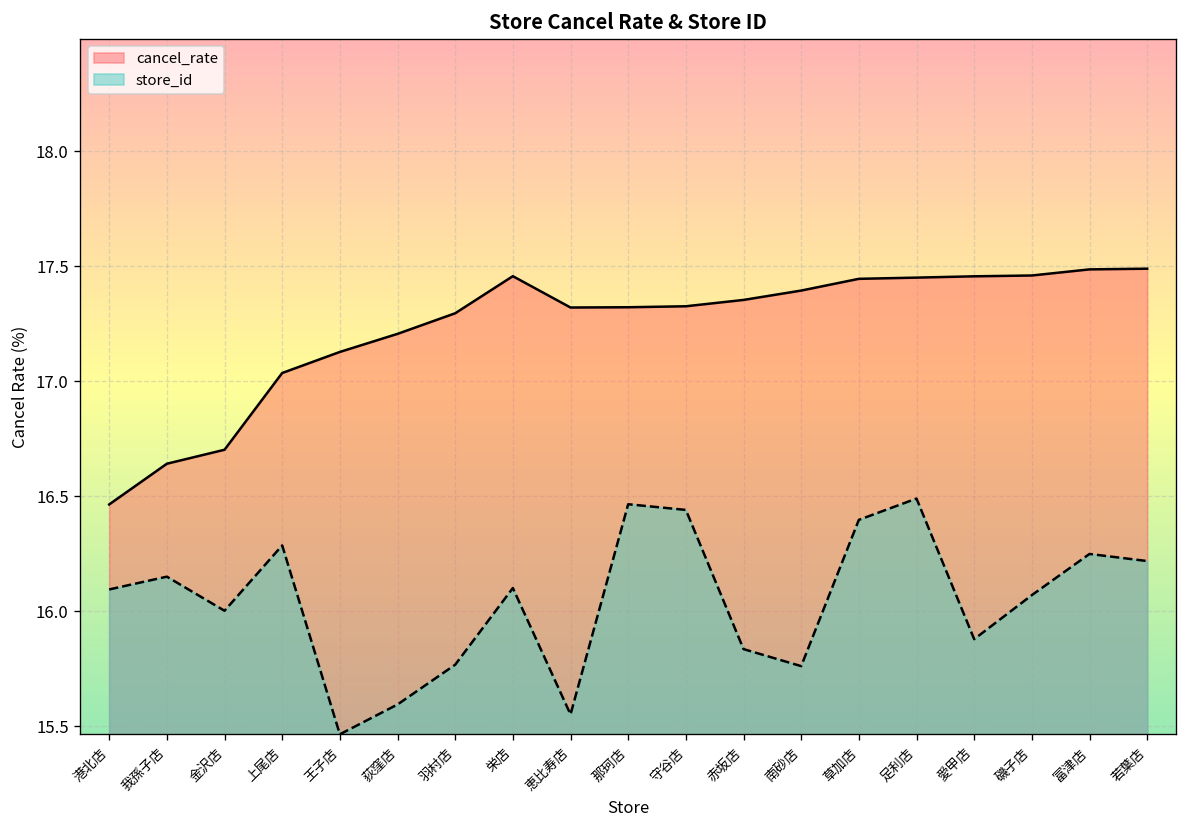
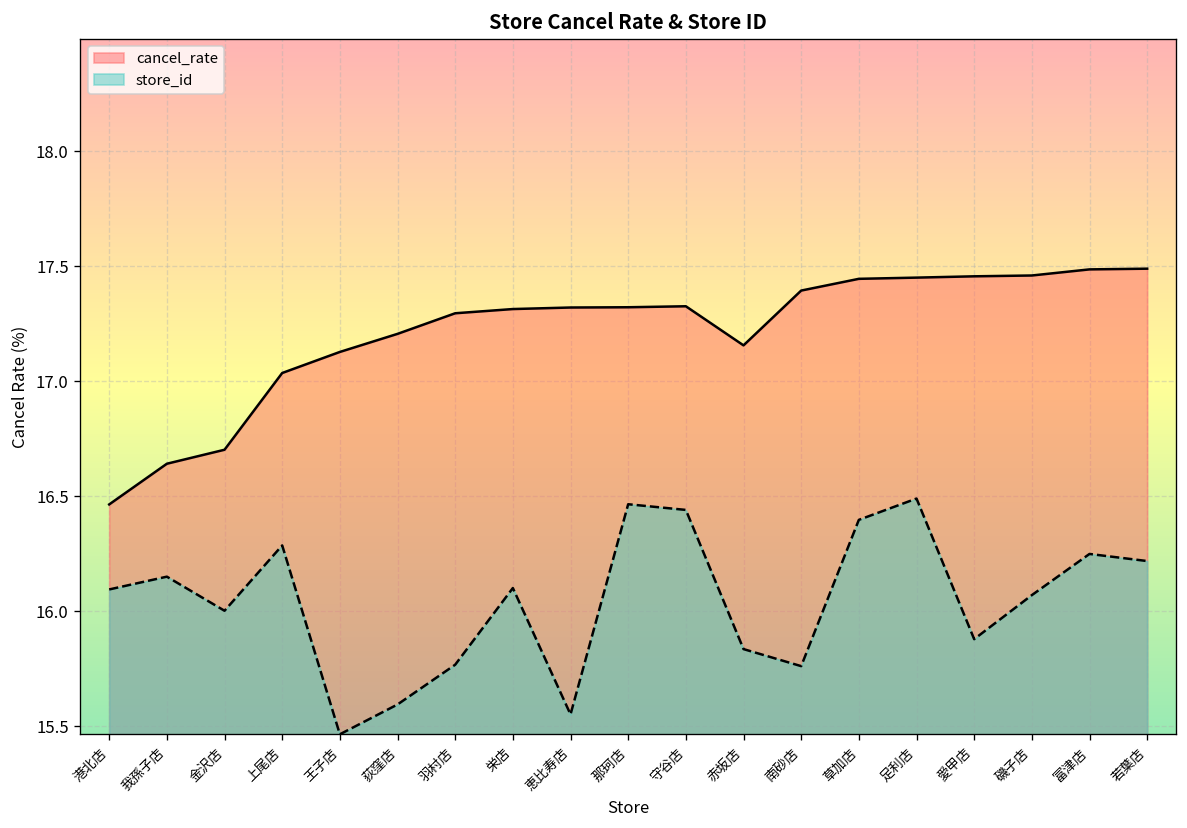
  {
    "cancel_rate": {
      "港北店": 16.46,
      "我孫子店": 16.64,
      "金沢店": 16.70,
      "上尾店": 17.04,
      "王子店": 17.13,
      "荻窪店": 17.21,
      "羽村店": 17.30,
-     "栄店": 17.46,
+     "栄店": 17.31,
      "恵比寿店": 17.32,
      "那珂店": 17.32,
      "守谷店": 17.33,
-     "赤坂店": 17.35,
+     "赤坂店": 17.16,
      "南砂店": 17.39,
      "草加店": 17.45,
      "足利店": 17.45,
      "愛甲店": 17.46,
      "磯子店": 17.46,
      "富津店": 17.49,
      "若葉店": 17.49
    },
    "store_id": {
      "港北店": 16.09,
      "我孫子店": 16.15,
      "金沢店": 16.00,
      "上尾店": 16.29,
      "王子店": 15.46,
      "荻窪店": 15.59,
      "羽村店": 15.77,
      "栄店": 16.10,
      "恵比寿店": 15.55,
      "那珂店": 16.47,
      "守谷店": 16.44,
      "赤坂店": 15.84,
      "南砂店": 15.76,
      "草加店": 16.40,
      "足利店": 16.49,
      "愛甲店": 15.88,
      "磯子店": 16.07,
      "富津店": 16.25,
      "若葉店": 16.22
    }
  }
